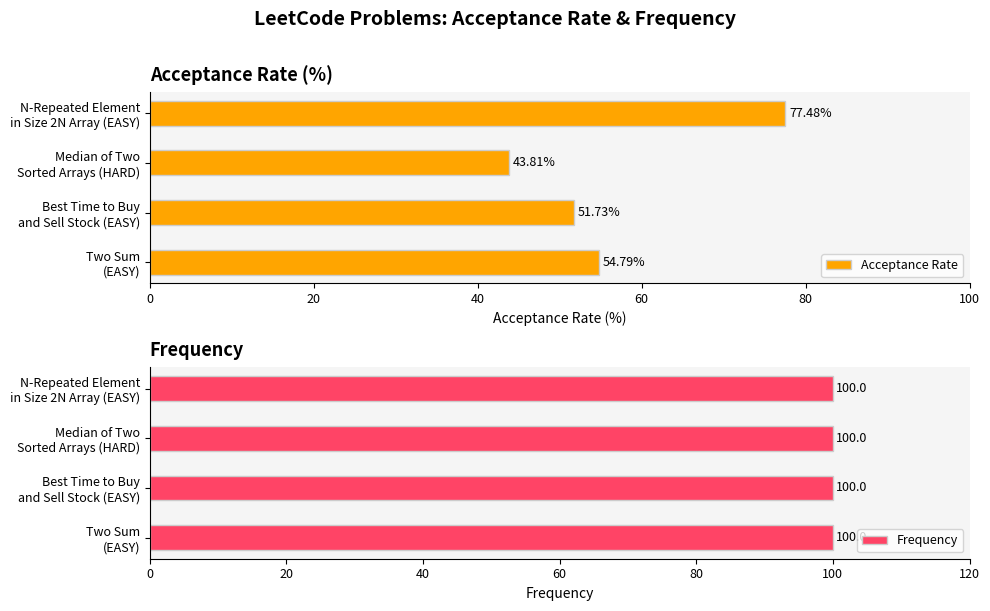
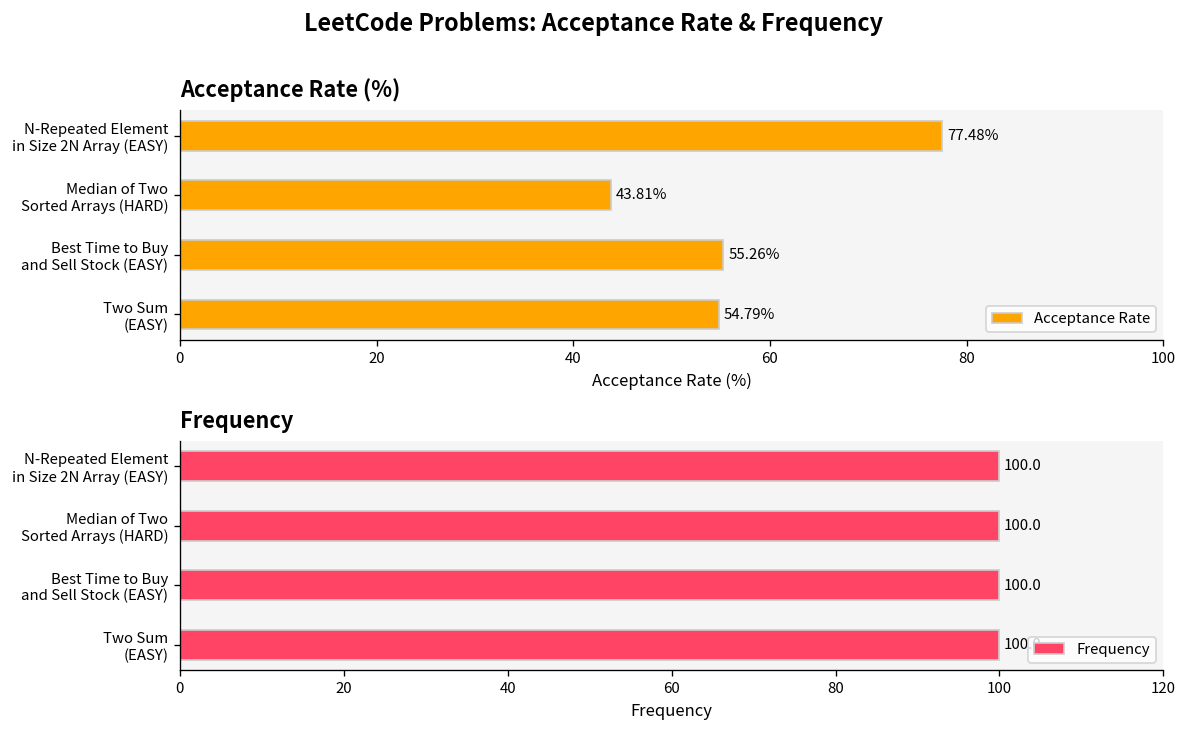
  {
    "Acceptance Rate (%)": {
      "N-Repeated Element in Size 2N Array (EASY)": "77.48%",
      "Median of Two Sorted Arrays (HARD)": "43.81%",
-     "Best Time to Buy and Sell Stock (EASY)": "51.73%",
+     "Best Time to Buy and Sell Stock (EASY)": "55.26%",
      "Two Sum (EASY)": "54.79%"
    },
    "Frequency": {
      "N-Repeated Element in Size 2N Array (EASY)": "100.0",
      "Median of Two Sorted Arrays (HARD)": "100.0",
      "Best Time to Buy and Sell Stock (EASY)": "100.0"
    }
  }
